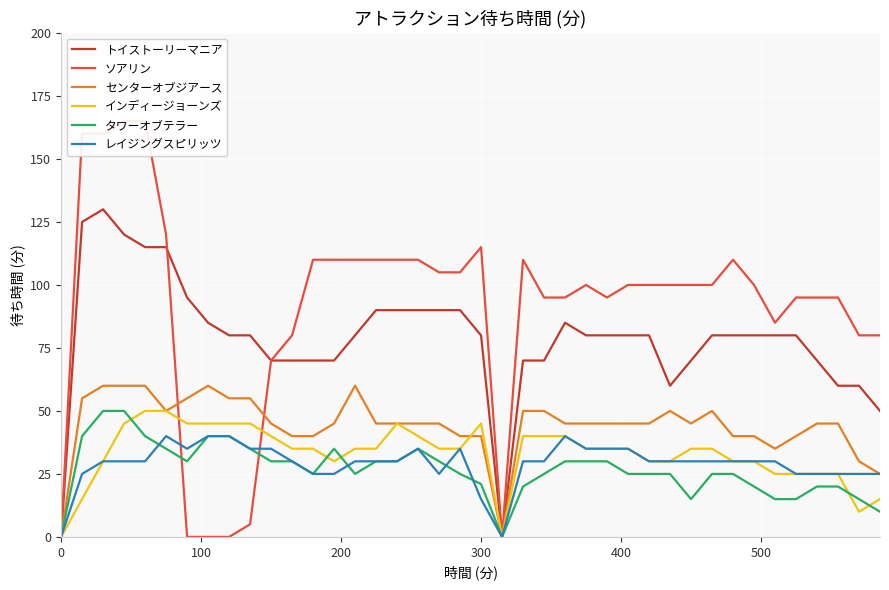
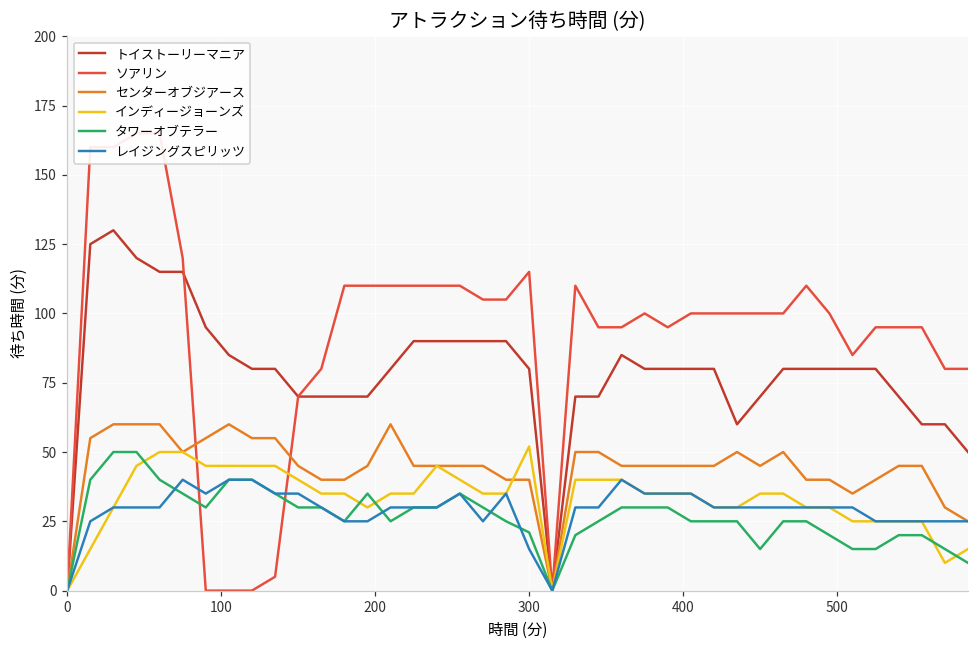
  {
    "インディージョーンズ": {
-     "300": 45
+     "300": 52
    },
    "タワーオブテラー": {
      "300": 21
    },
    "レイジングスピリッツ": {
      "300": 15
    }
  }
